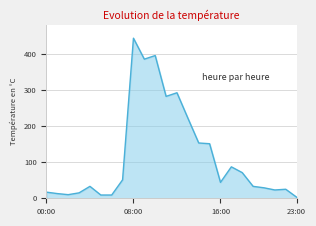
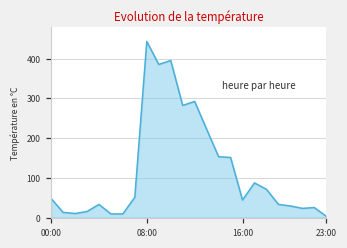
  {
-   "00:00": 20,
+   "00:00": 50,
    "08:00": 440,
    "16:00": 40,
    "23:00": 0
  }
